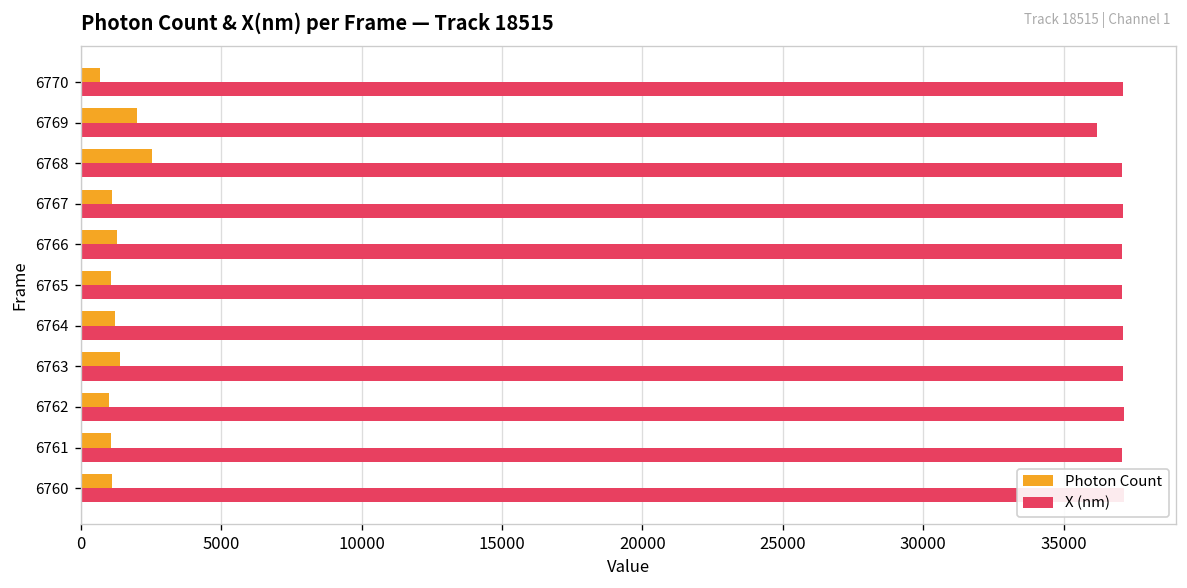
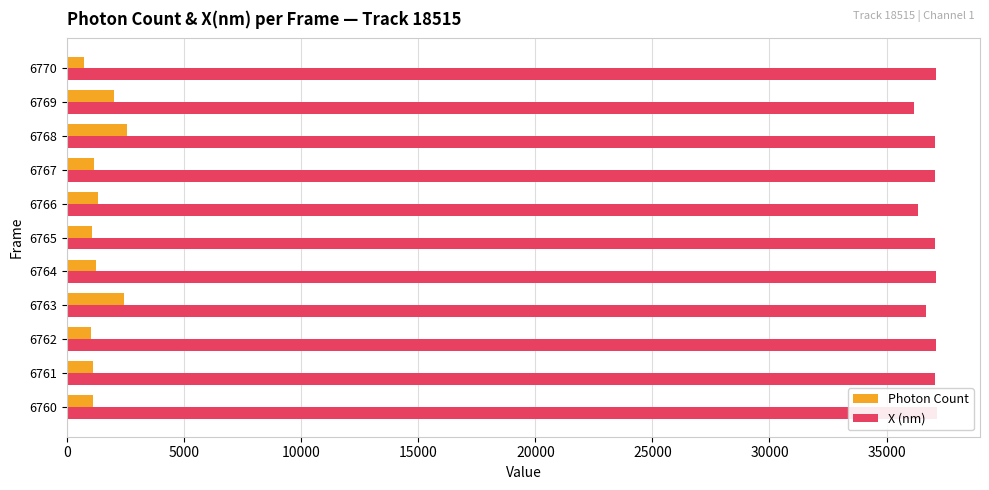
  {
    "Photon Count": {
      "6770": 700,
      "6769": 2000,
      "6768": 2600,
      "6767": 1100,
      "6766": 1300,
      "6765": 1100,
      "6764": 1200,
-     "6763": 1400,
+     "6763": 2400,
      "6762": 1000,
      "6761": 1100,
      "6760": 1100
    },
    "X (nm)": {
      "6770": 37100,
      "6769": 36200,
      "6768": 37100,
      "6767": 37100,
-     "6766": 37100,
+     "6766": 36300,
      "6765": 37100,
      "6764": 37100,
-     "6763": 37100,
+     "6763": 36700,
      "6762": 37100,
      "6761": 37100
    }
  }
